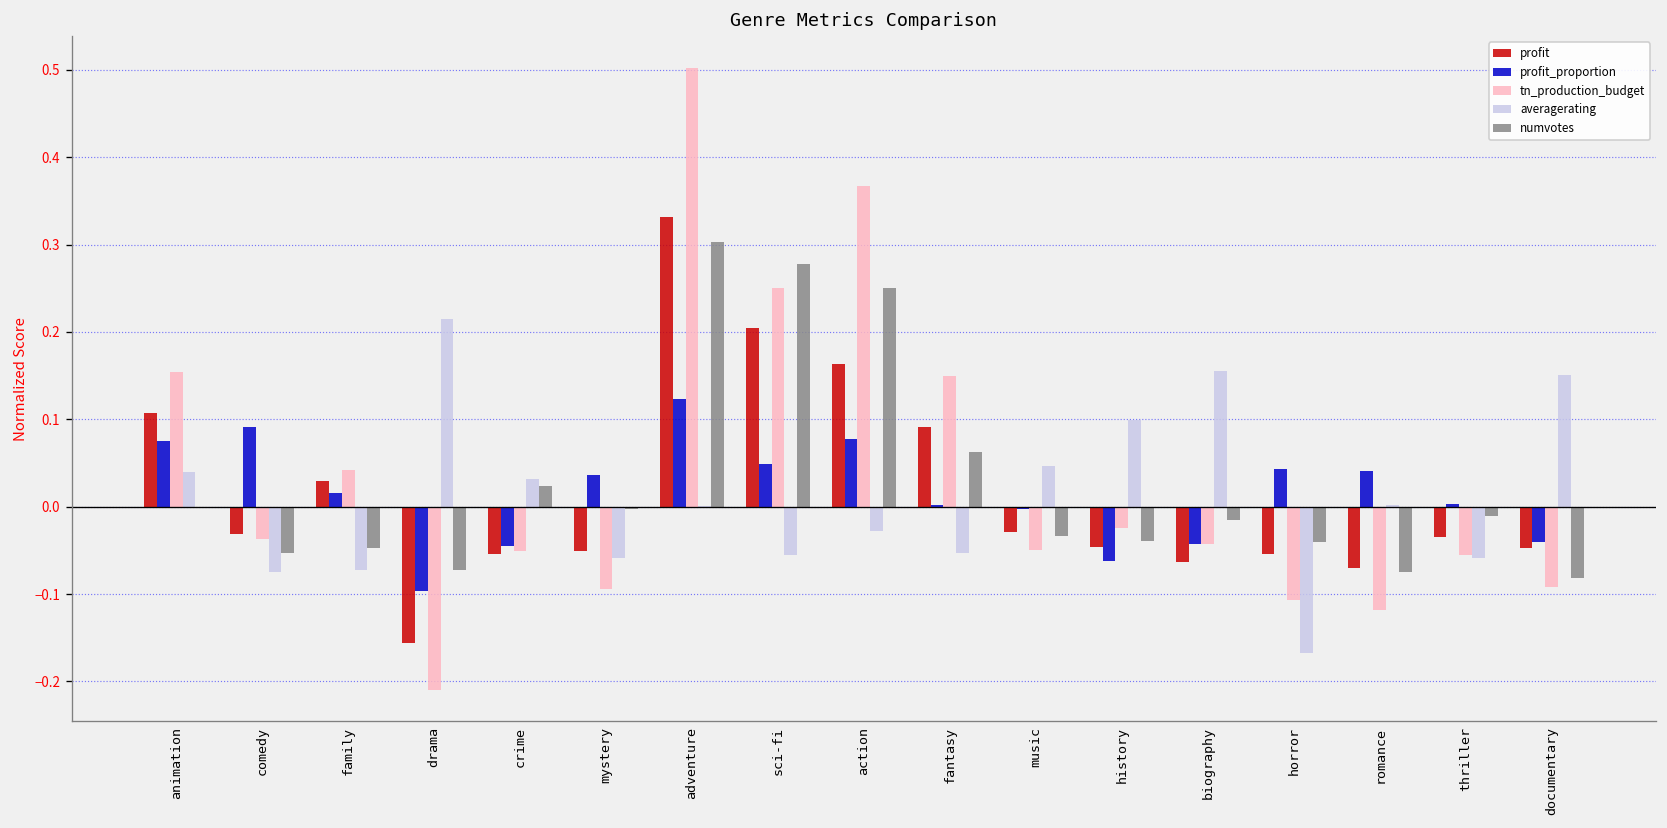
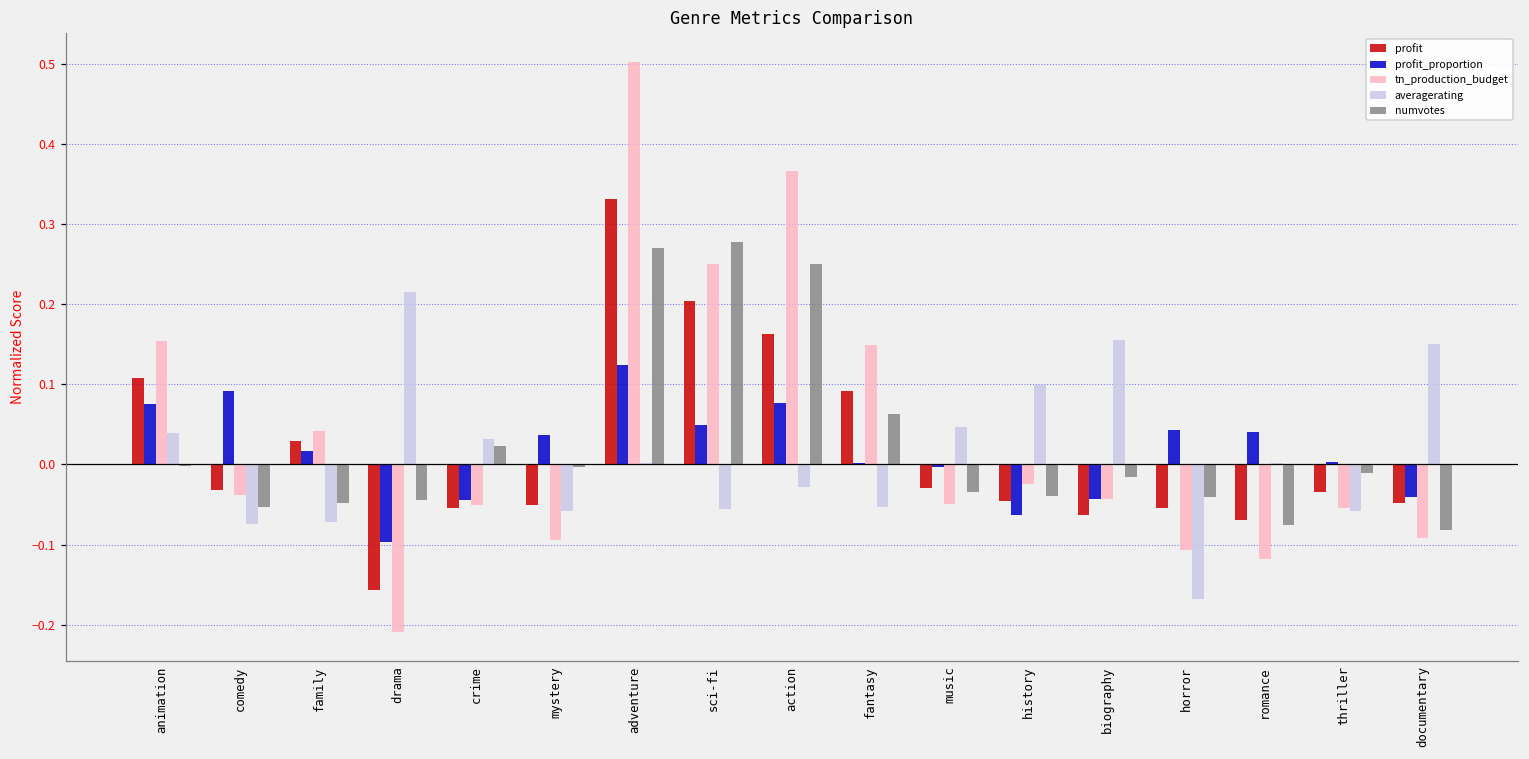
  {
    "profit": {
      "animation": 0.11,
      "comedy": -0.03,
      "family": 0.03,
      "drama": -0.16,
      "crime": -0.05,
      "mystery": -0.05,
      "adventure": 0.33,
      "sci-fi": 0.20,
      "action": 0.16,
      "fantasy": 0.09,
      "music": -0.03,
      "history": -0.05,
      "biography": -0.06,
      "horror": -0.05,
      "romance": -0.07,
      "thriller": -0.03,
      "documentary": -0.05
    },
    "profit_proportion": {
      "animation": 0.08,
      "comedy": 0.09,
      "family": 0.02,
      "drama": -0.10,
      "crime": -0.04,
      "mystery": 0.04,
      "adventure": 0.12,
      "sci-fi": 0.05,
      "action": 0.08,
      "history": -0.06,
      "biography": -0.04,
      "horror": 0.04,
      "romance": 0.04,
      "thriller": 0.00,
      "documentary": -0.04
    },
    "tn_production_budget": {
      "animation": 0.15,
      "comedy": -0.04,
      "family": 0.04,
      "drama": -0.21,
      "crime": -0.05,
      "mystery": -0.09,
      "adventure": 0.50,
      "sci-fi": 0.25,
      "action": 0.37,
      "fantasy": 0.15,
      "music": -0.05,
      "history": -0.02,
      "biography": -0.04,
      "horror": -0.11,
      "romance": -0.12,
      "thriller": -0.05,
      "documentary": -0.09
    },
    "averagerating": {
      "animation": 0.04,
      "comedy": -0.07,
      "family": -0.07,
      "drama": 0.21,
      "crime": 0.03,
      "mystery": -0.06,
      "sci-fi": -0.06,
      "action": -0.03,
      "fantasy": -0.05,
      "music": 0.05,
      "history": 0.10,
      "biography": 0.15,
      "horror": -0.17,
      "thriller": -0.06,
      "documentary": 0.15
    },
    "numvotes": {
      "comedy": -0.05,
      "family": -0.05,
-     "drama": -0.07,
+     "drama": -0.04,
      "crime": 0.02,
-     "adventure": 0.30,
+     "adventure": 0.27,
      "sci-fi": 0.28,
      "action": 0.25,
      "fantasy": 0.06,
      "music": -0.03,
      "history": -0.04,
      "biography": -0.02,
      "horror": -0.04,
      "romance": -0.08,
      "thriller": -0.01,
      "documentary": -0.08
    }
  }
